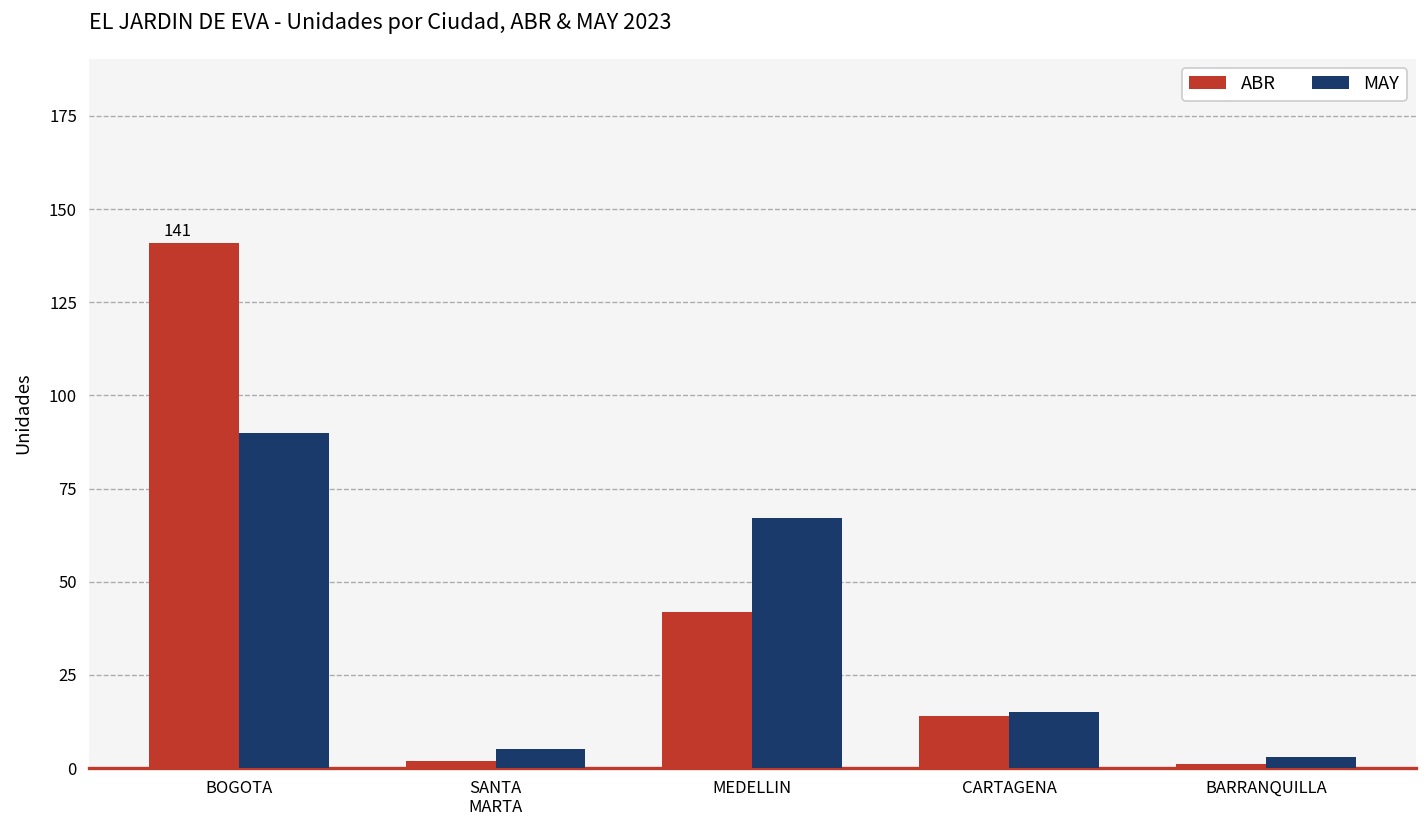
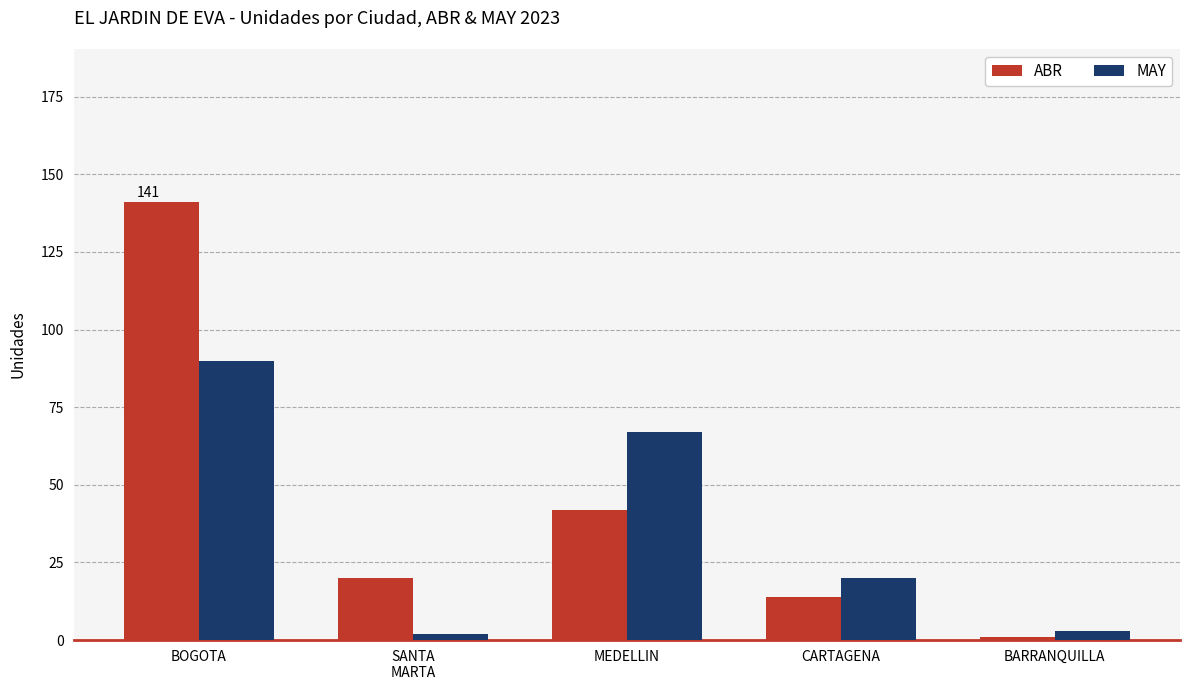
  {
    "ABR": {
-     "SANTA MARTA": 2,
+     "SANTA MARTA": 20,
      "MEDELLIN": 42,
      "CARTAGENA": 14,
      "BARRANQUILLA": 1
    },
    "MAY": {
      "BOGOTA": 90,
-     "SANTA MARTA": 5,
+     "SANTA MARTA": 2,
      "MEDELLIN": 67,
-     "CARTAGENA": 15,
+     "CARTAGENA": 20,
      "BARRANQUILLA": 3
    }
  }
